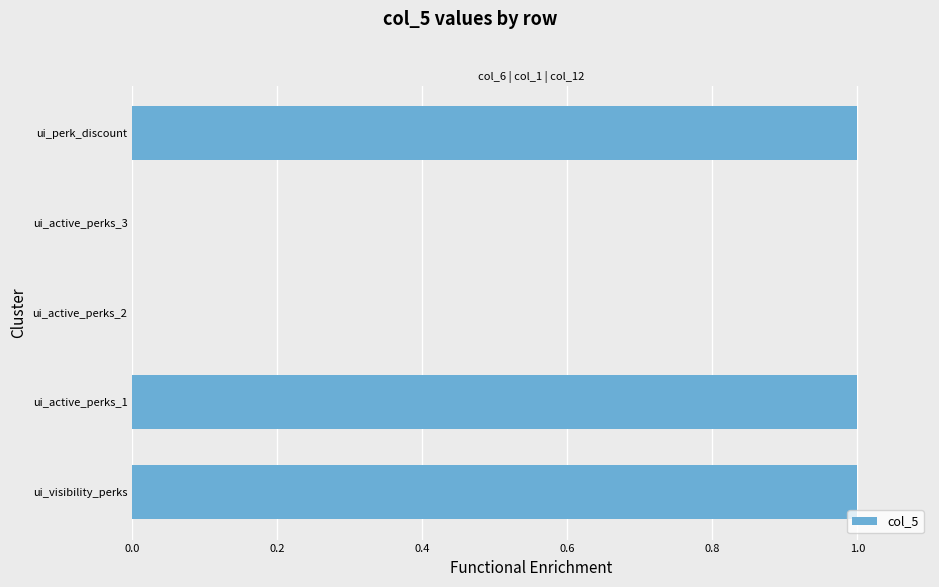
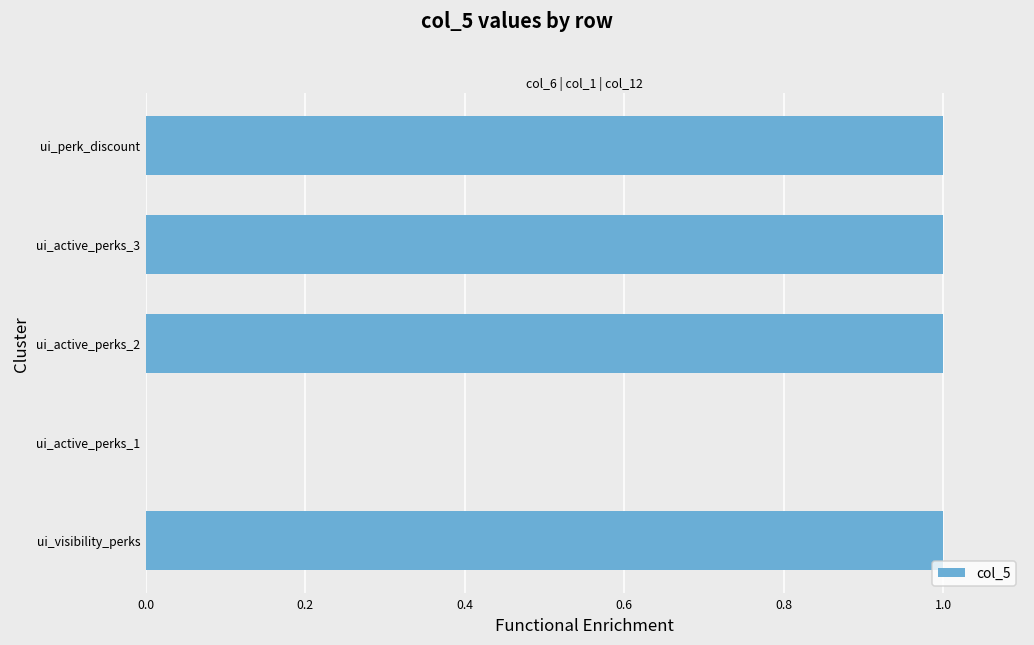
  {
    "ui_perk_discount": 1,
-   "ui_active_perks_3": 0,
-   "ui_active_perks_2": 0,
-   "ui_active_perks_1": 1,
+   "ui_active_perks_3": 1,
+   "ui_active_perks_2": 1,
+   "ui_active_perks_1": 0,
    "ui_visibility_perks": 1
  }
